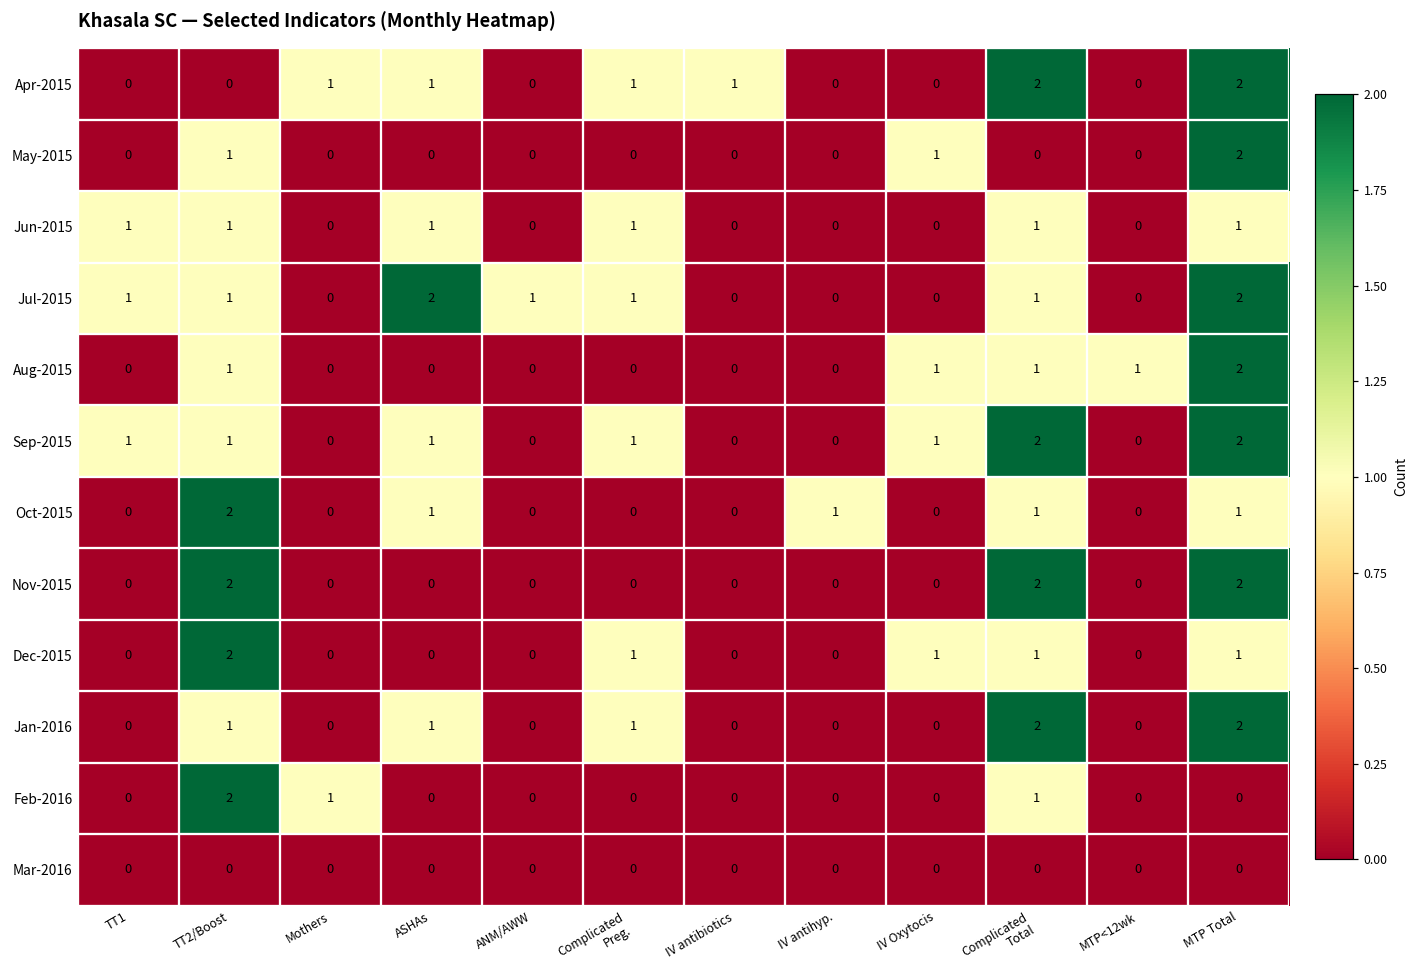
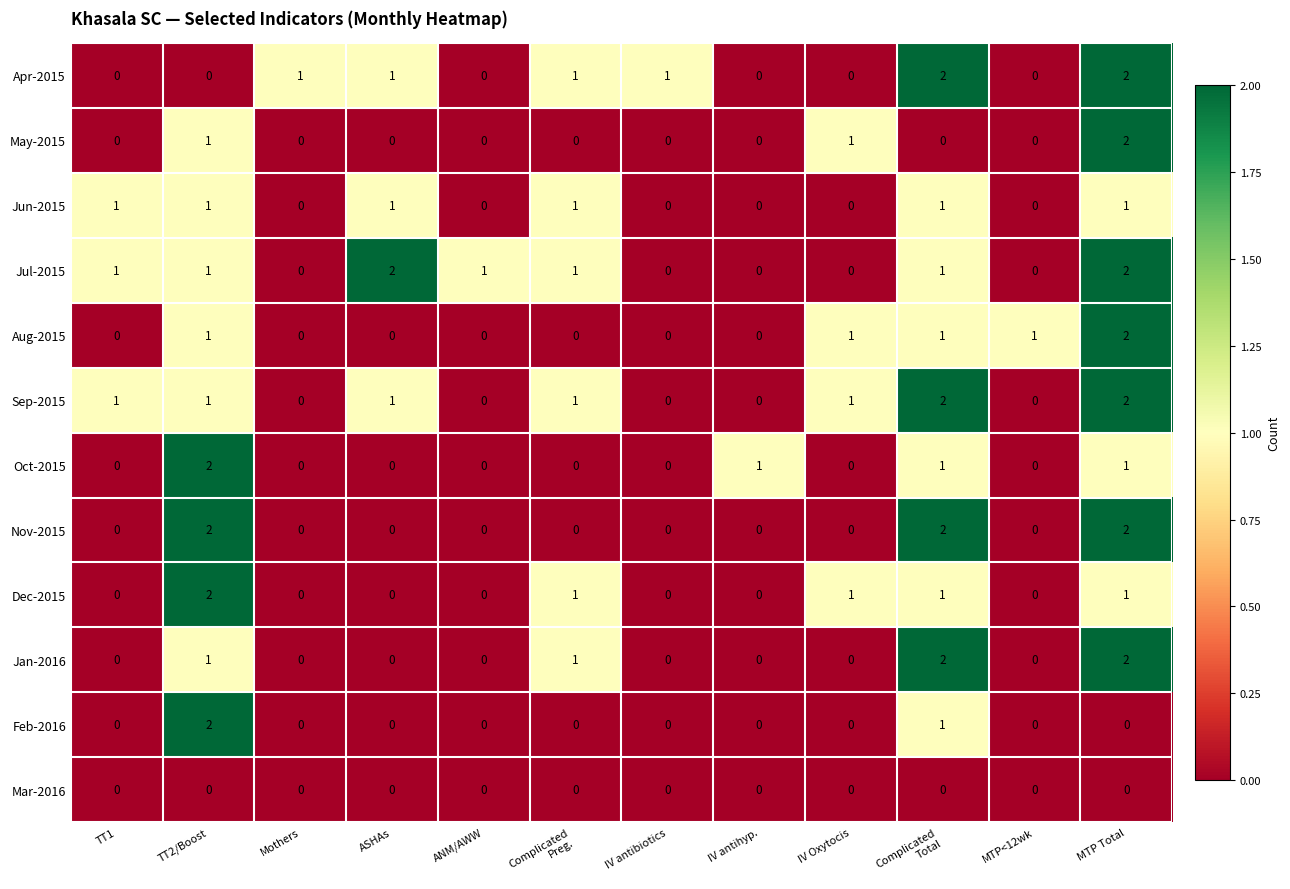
  {
    "Apr-2015": {
      "TT1": 0,
      "TT2/Boost": 0,
      "Mothers": 1,
      "ASHAs": 1,
      "ANM/AWW": 0,
      "Complicated Preg.": 1,
      "IV antibiotics": 1,
      "IV antihyp.": 0,
      "IV Oxytocis": 0,
      "Complicated Total": 2,
      "MTP<12wk": 0,
      "MTP Total": 2
    },
    "May-2015": {
      "TT1": 0,
      "TT2/Boost": 1,
      "Mothers": 0,
      "ASHAs": 0,
      "ANM/AWW": 0,
      "Complicated Preg.": 0,
      "IV antibiotics": 0,
      "IV antihyp.": 0,
      "IV Oxytocis": 1,
      "Complicated Total": 0,
      "MTP<12wk": 0,
      "MTP Total": 2
    },
    "Jun-2015": {
      "TT1": 1,
      "TT2/Boost": 1,
      "Mothers": 0,
      "ASHAs": 1,
      "ANM/AWW": 0,
      "Complicated Preg.": 1,
      "IV antibiotics": 0,
      "IV antihyp.": 0,
      "IV Oxytocis": 0,
      "Complicated Total": 1,
      "MTP<12wk": 0,
      "MTP Total": 1
    },
    "Jul-2015": {
      "TT1": 1,
      "TT2/Boost": 1,
      "Mothers": 0,
      "ASHAs": 2,
      "ANM/AWW": 1,
      "Complicated Preg.": 1,
      "IV antibiotics": 0,
      "IV antihyp.": 0,
      "IV Oxytocis": 0,
      "Complicated Total": 1,
      "MTP<12wk": 0,
      "MTP Total": 2
    },
    "Aug-2015": {
      "TT1": 0,
      "TT2/Boost": 1,
      "Mothers": 0,
      "ASHAs": 0,
      "ANM/AWW": 0,
      "Complicated Preg.": 0,
      "IV antibiotics": 0,
      "IV antihyp.": 0,
      "IV Oxytocis": 1,
      "Complicated Total": 1,
      "MTP<12wk": 1,
      "MTP Total": 2
    },
    "Sep-2015": {
      "TT1": 1,
      "TT2/Boost": 1,
      "Mothers": 0,
      "ASHAs": 1,
      "ANM/AWW": 0,
      "Complicated Preg.": 1,
      "IV antibiotics": 0,
      "IV antihyp.": 0,
      "IV Oxytocis": 1,
      "Complicated Total": 2,
      "MTP<12wk": 0,
      "MTP Total": 2
    },
    "Oct-2015": {
      "TT1": 0,
      "TT2/Boost": 2,
      "Mothers": 0,
-     "ASHAs": 1,
+     "ASHAs": 0,
      "ANM/AWW": 0,
      "Complicated Preg.": 0,
      "IV antibiotics": 0,
      "IV antihyp.": 1,
      "IV Oxytocis": 0,
      "Complicated Total": 1,
      "MTP<12wk": 0,
      "MTP Total": 1
    },
    "Nov-2015": {
      "TT1": 0,
      "TT2/Boost": 2,
      "Mothers": 0,
      "ASHAs": 0,
      "ANM/AWW": 0,
      "Complicated Preg.": 0,
      "IV antibiotics": 0,
      "IV antihyp.": 0,
      "IV Oxytocis": 0,
      "Complicated Total": 2,
      "MTP<12wk": 0,
      "MTP Total": 2
    },
    "Dec-2015": {
      "TT1": 0,
      "TT2/Boost": 2,
      "Mothers": 0,
      "ASHAs": 0,
      "ANM/AWW": 0,
      "Complicated Preg.": 1,
      "IV antibiotics": 0,
      "IV antihyp.": 0,
      "IV Oxytocis": 1,
      "Complicated Total": 1,
      "MTP<12wk": 0,
      "MTP Total": 1
    },
    "Jan-2016": {
      "TT1": 0,
      "TT2/Boost": 1,
      "Mothers": 0,
-     "ASHAs": 1,
+     "ASHAs": 0,
      "ANM/AWW": 0,
      "Complicated Preg.": 1,
      "IV antibiotics": 0,
      "IV antihyp.": 0,
      "IV Oxytocis": 0,
      "Complicated Total": 2,
      "MTP<12wk": 0,
      "MTP Total": 2
    },
    "Feb-2016": {
      "TT1": 0,
      "TT2/Boost": 2,
-     "Mothers": 1,
+     "Mothers": 0,
      "ASHAs": 0,
      "ANM/AWW": 0,
      "Complicated Preg.": 0,
      "IV antibiotics": 0,
      "IV antihyp.": 0,
      "IV Oxytocis": 0,
      "Complicated Total": 1,
      "MTP<12wk": 0,
      "MTP Total": 0
    },
    "Mar-2016": {
      "TT1": 0,
      "TT2/Boost": 0,
      "Mothers": 0,
      "ASHAs": 0,
      "ANM/AWW": 0,
      "Complicated Preg.": 0,
      "IV antibiotics": 0,
      "IV antihyp.": 0,
      "IV Oxytocis": 0,
      "Complicated Total": 0,
      "MTP<12wk": 0,
      "MTP Total": 0
    }
  }
